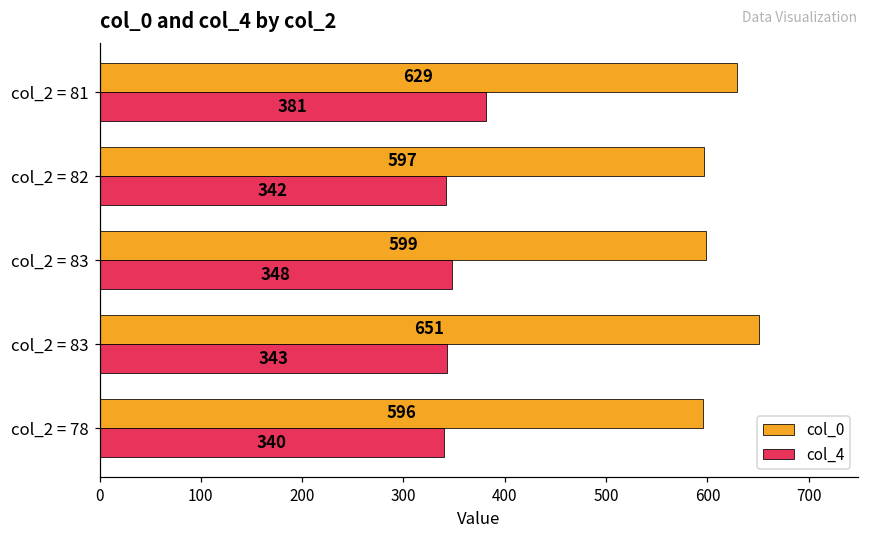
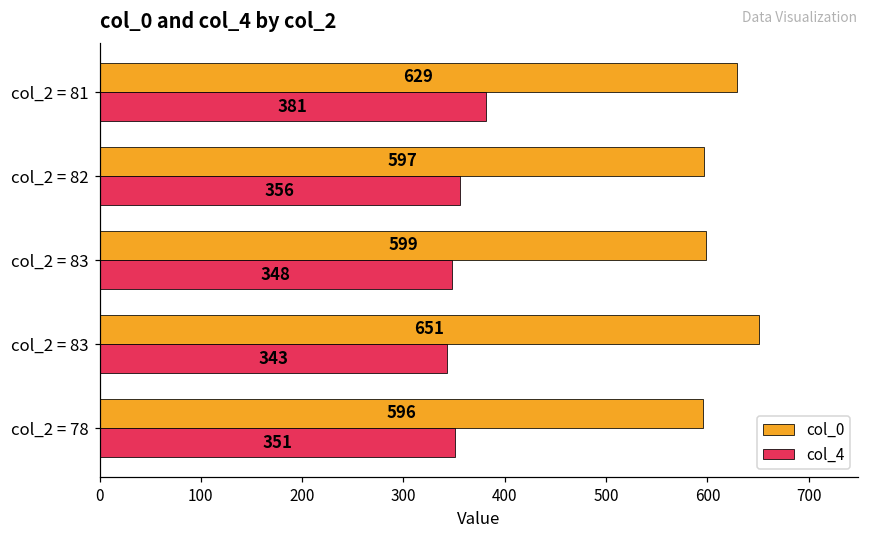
  {
    "col_0": {
      "col_2 = 81": 629,
      "col_2 = 82": 597,
      "col_2 = 78": 596
    },
    "col_4": {
      "col_2 = 81": 381,
-     "col_2 = 82": 342,
-     "col_2 = 78": 340
+     "col_2 = 82": 356,
+     "col_2 = 78": 351
    }
  }
